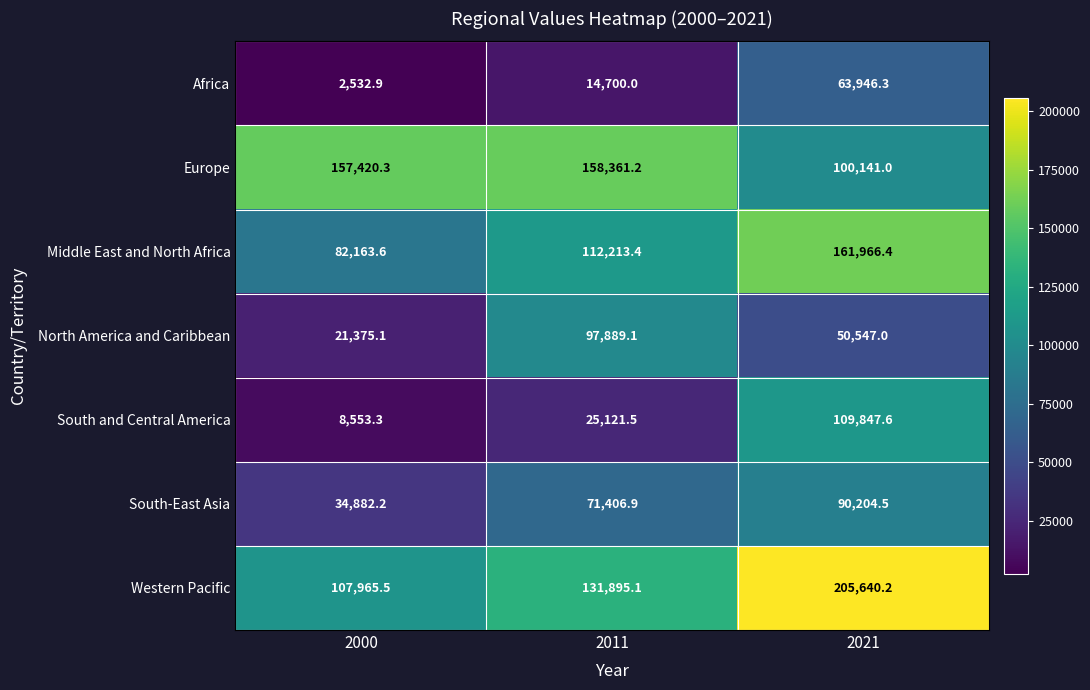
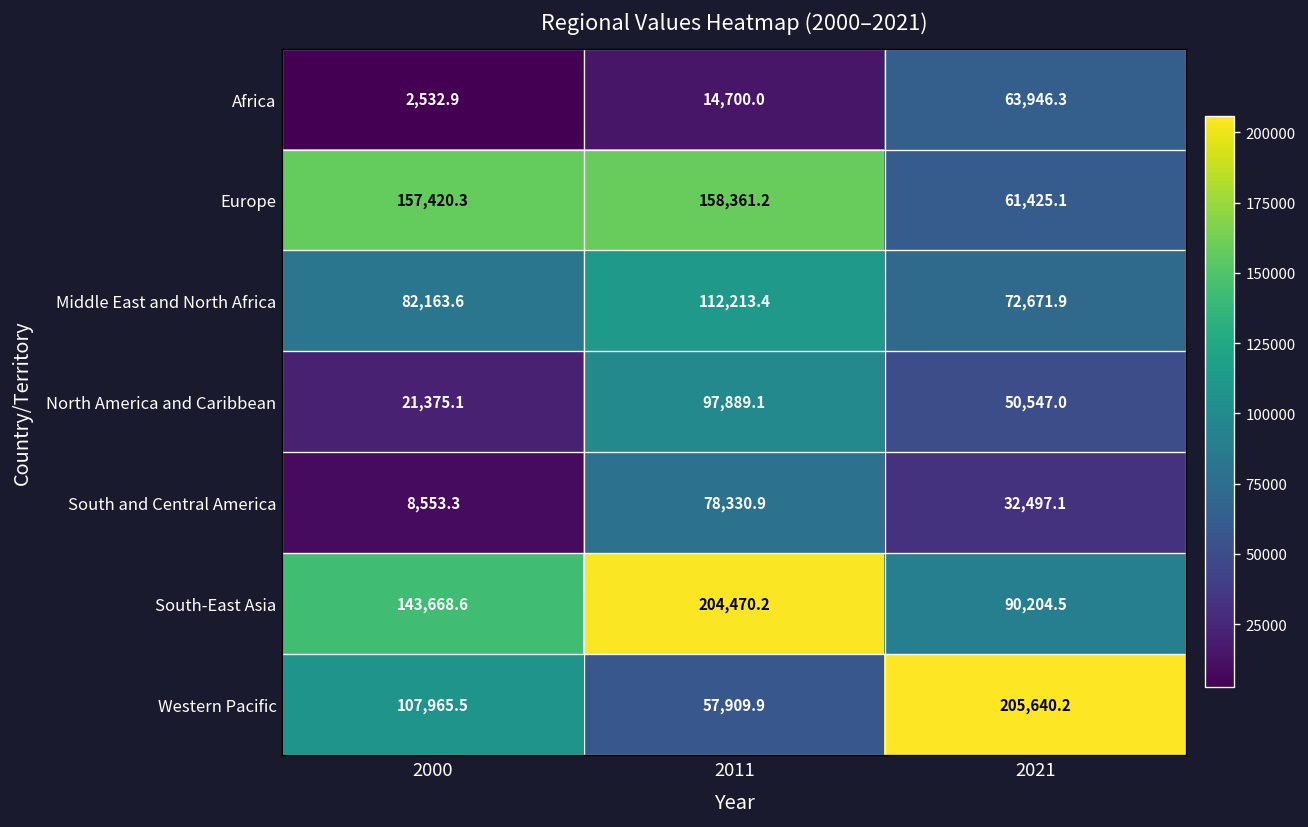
  {
    "Africa": {
      "2000": "2,532.9",
      "2011": "14,700.0",
      "2021": "63,946.3"
    },
    "Europe": {
      "2000": "157,420.3",
      "2011": "158,361.2",
-     "2021": "100,141.0"
+     "2021": "61,425.1"
    },
    "Middle East and North Africa": {
      "2000": "82,163.6",
      "2011": "112,213.4",
-     "2021": "161,966.4"
+     "2021": "72,671.9"
    },
    "North America and Caribbean": {
      "2000": "21,375.1",
      "2011": "97,889.1",
      "2021": "50,547.0"
    },
    "South and Central America": {
      "2000": "8,553.3",
-     "2011": "25,121.5",
-     "2021": "109,847.6"
+     "2011": "78,330.9",
+     "2021": "32,497.1"
    },
    "South-East Asia": {
-     "2000": "34,882.2",
-     "2011": "71,406.9",
+     "2000": "143,668.6",
+     "2011": "204,470.2",
      "2021": "90,204.5"
    },
    "Western Pacific": {
      "2000": "107,965.5",
-     "2011": "131,895.1",
+     "2011": "57,909.9",
      "2021": "205,640.2"
    }
  }
